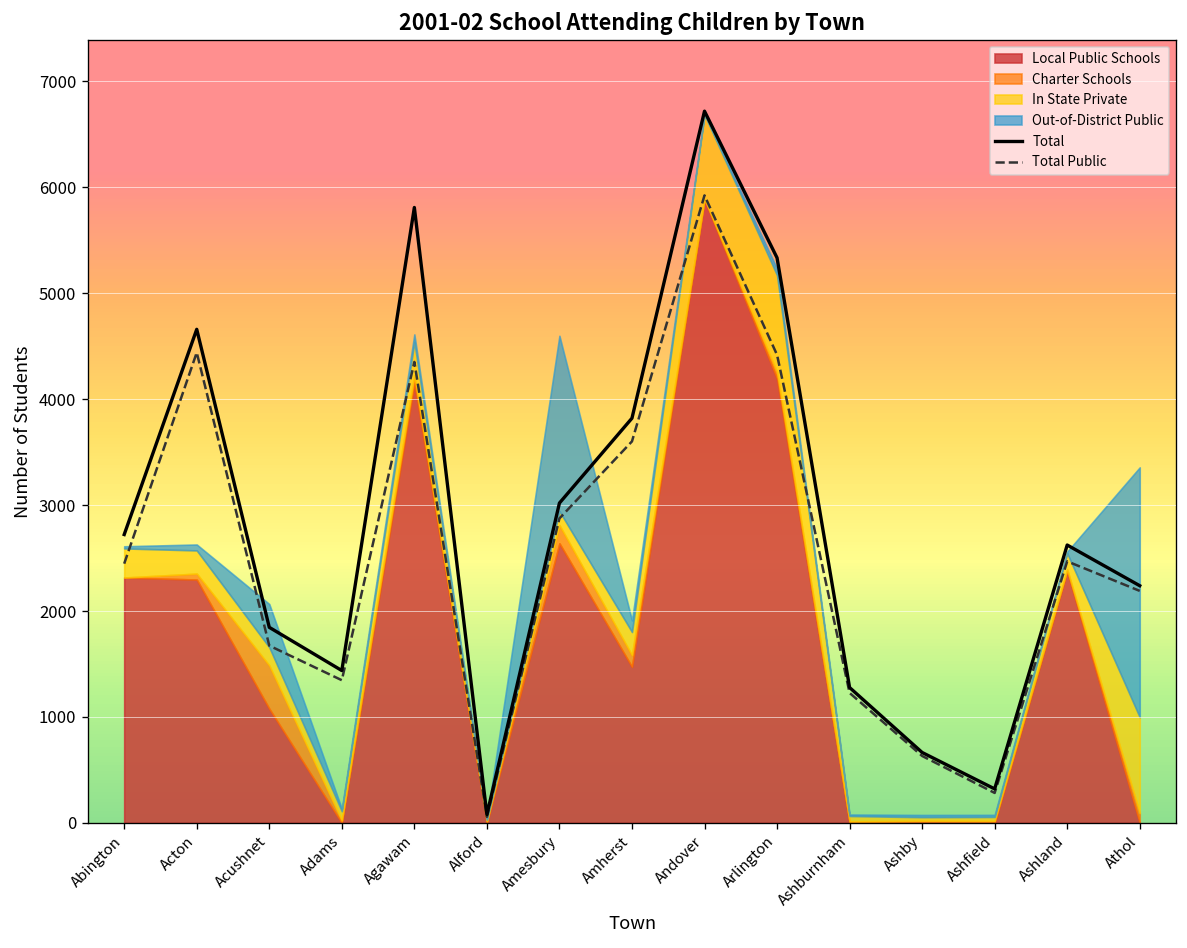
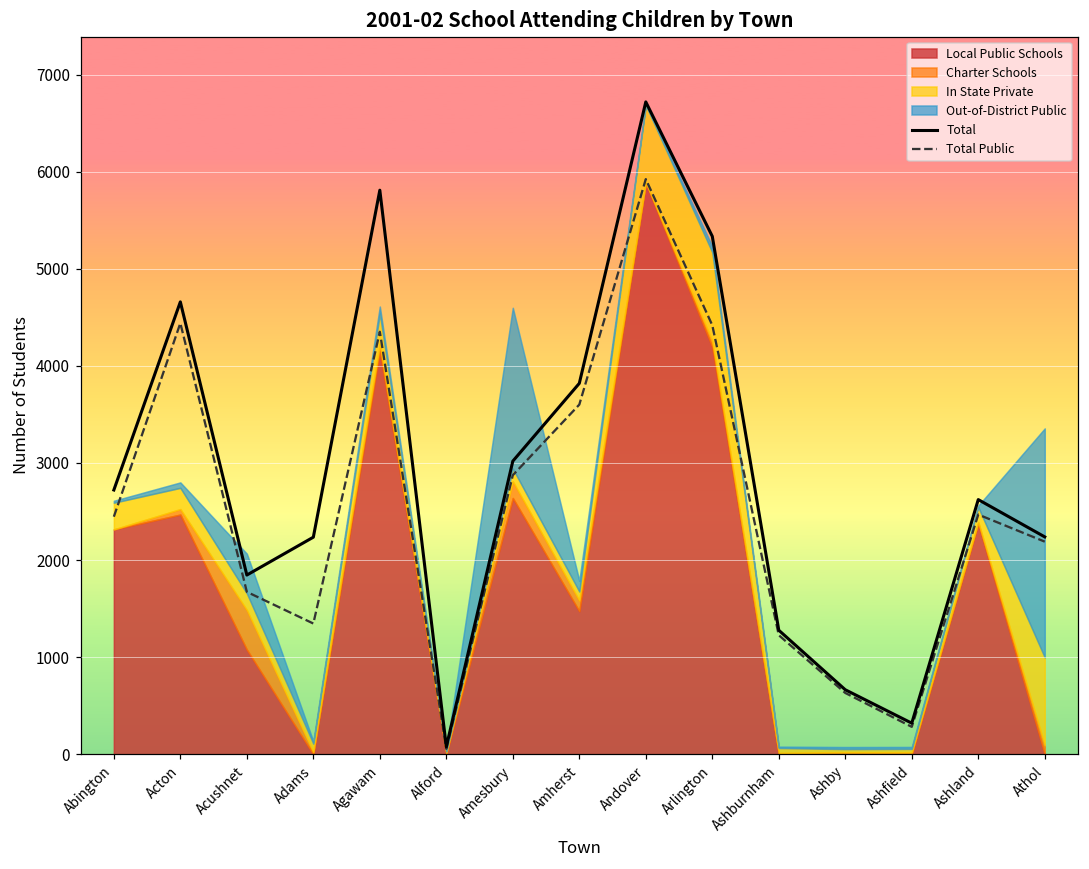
  {
    "Total": {
      "Abington": 2700,
      "Acton": 4700,
      "Acushnet": 1800,
-     "Adams": 1400,
+     "Adams": 2200,
      "Agawam": 5800,
      "Amesbury": 3000,
      "Amherst": 3800,
      "Arlington": 5300,
      "Ashburnham": 1300,
      "Ashby": 700,
      "Ashfield": 300,
      "Ashland": 2600,
      "Athol": 2200
    },
    "Local Public Schools": {
-     "Acton": 2300,
+     "Acton": 2500,
      "Acushnet": 1100,
      "Agawam": 4200,
      "Amesbury": 2600,
      "Amherst": 1500,
      "Arlington": 4200,
      "Athol": 0
    },
    "Total Public": {
      "Abington": 2400,
      "Acton": 4400,
      "Adams": 1300,
      "Agawam": 4400,
      "Amesbury": 2900,
      "Amherst": 3600,
      "Andover": 5900,
      "Arlington": 4400,
      "Ashburnham": 1200,
      "Ashby": 600,
      "Ashfield": 300,
      "Ashland": 2500,
      "Athol": 2200
    },
    "Charter Schools": {
      "Acton": 100,
      "Acushnet": 400,
      "Agawam": 100,
      "Amesbury": 200,
      "Amherst": 100,
      "Arlington": 100,
      "Athol": 100
    },
    "In State Private": {
      "Acton": 200,
      "Agawam": 300,
      "Amesbury": 100,
-     "Amherst": 200,
+     "Amherst": 100,
      "Arlington": 900,
      "Athol": 900
    },
    "Out-of-District Public": {
      "Acton": 100,
      "Acushnet": 400,
      "Agawam": 100,
      "Amesbury": 1700,
      "Amherst": 100,
      "Arlington": 100,
      "Athol": 2400
    }
  }
